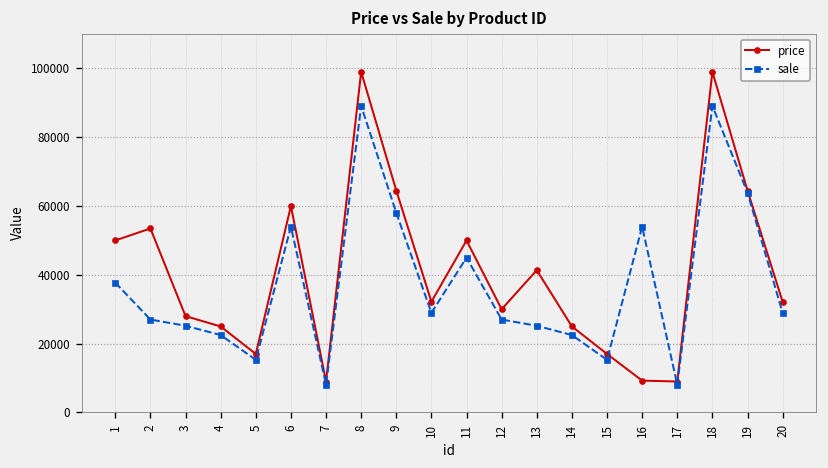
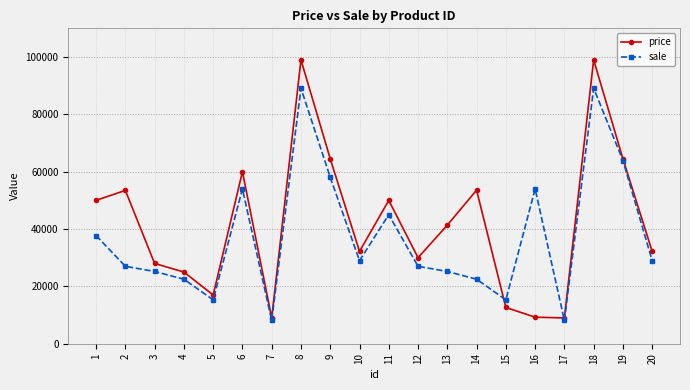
  {
    "price": {
      "1": 50000,
      "2": 53000,
      "3": 28000,
      "4": 25000,
      "5": 17000,
      "6": 60000,
      "7": 9000,
      "8": 99000,
      "9": 65000,
      "10": 32000,
      "11": 50000,
      "12": 30000,
      "13": 41000,
-     "14": 25000,
-     "15": 17000,
+     "14": 54000,
+     "15": 13000,
      "16": 9000,
      "17": 9000,
      "18": 99000,
      "20": 32000
    },
    "sale": {
      "1": 38000,
      "2": 27000,
      "3": 25000,
      "4": 23000,
      "5": 15000,
      "6": 54000,
      "7": 8000,
      "8": 89000,
      "9": 58000,
      "10": 29000,
      "11": 45000,
      "12": 27000,
      "13": 25000,
      "14": 23000,
      "15": 15000,
      "16": 54000,
      "17": 8000,
      "18": 89000,
      "20": 29000
    }
  }
